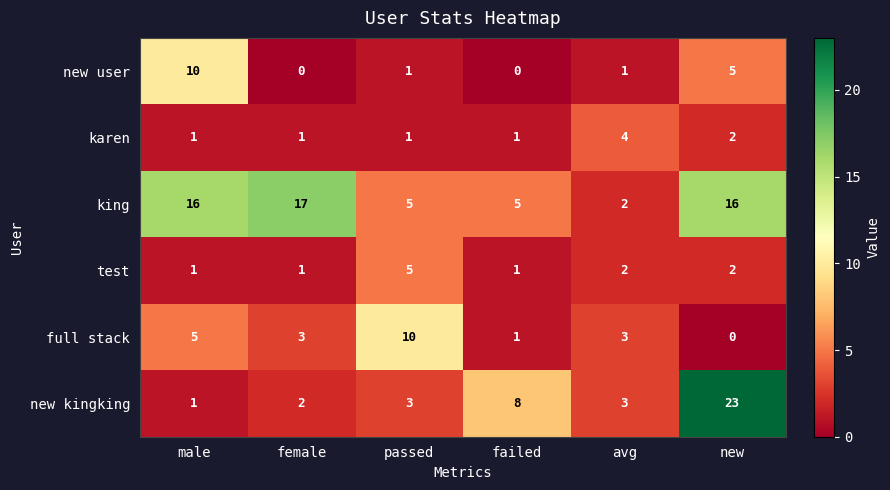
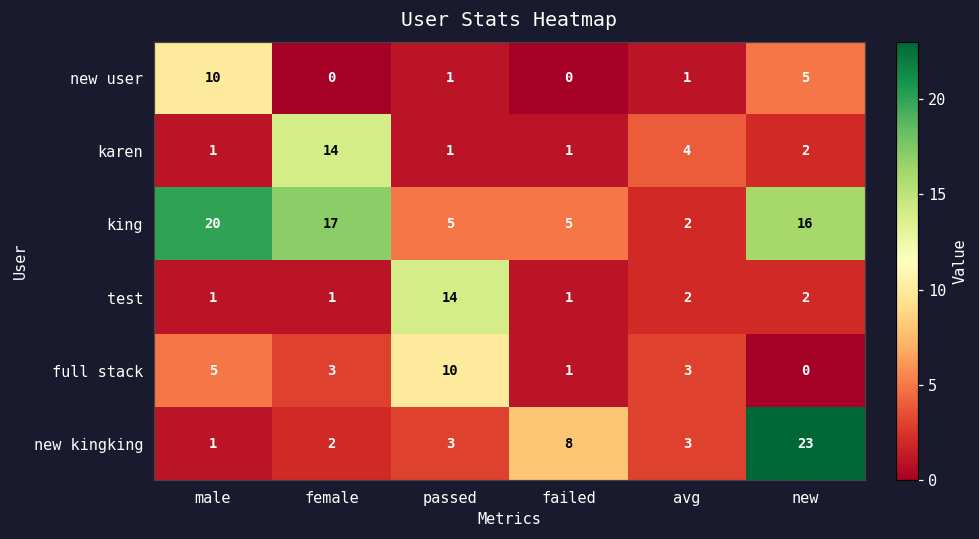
  {
    "new user": {
      "male": 10,
      "female": 0,
      "passed": 1,
      "failed": 0,
      "avg": 1,
      "new": 5
    },
    "karen": {
      "male": 1,
-     "female": 1,
+     "female": 14,
      "passed": 1,
      "failed": 1,
      "avg": 4,
      "new": 2
    },
    "king": {
-     "male": 16,
+     "male": 20,
      "female": 17,
      "passed": 5,
      "failed": 5,
      "avg": 2,
      "new": 16
    },
    "test": {
      "male": 1,
      "female": 1,
-     "passed": 5,
+     "passed": 14,
      "failed": 1,
      "avg": 2,
      "new": 2
    },
    "full stack": {
      "male": 5,
      "female": 3,
      "passed": 10,
      "failed": 1,
      "avg": 3,
      "new": 0
    },
    "new kingking": {
      "male": 1,
      "female": 2,
      "passed": 3,
      "failed": 8,
      "avg": 3,
      "new": 23
    }
  }
